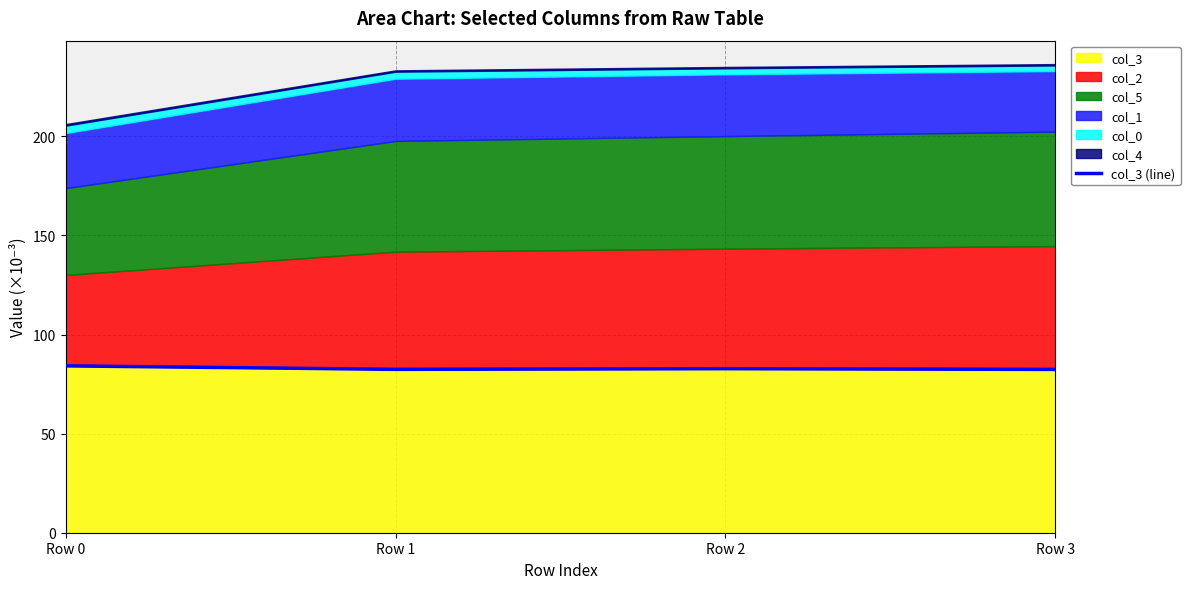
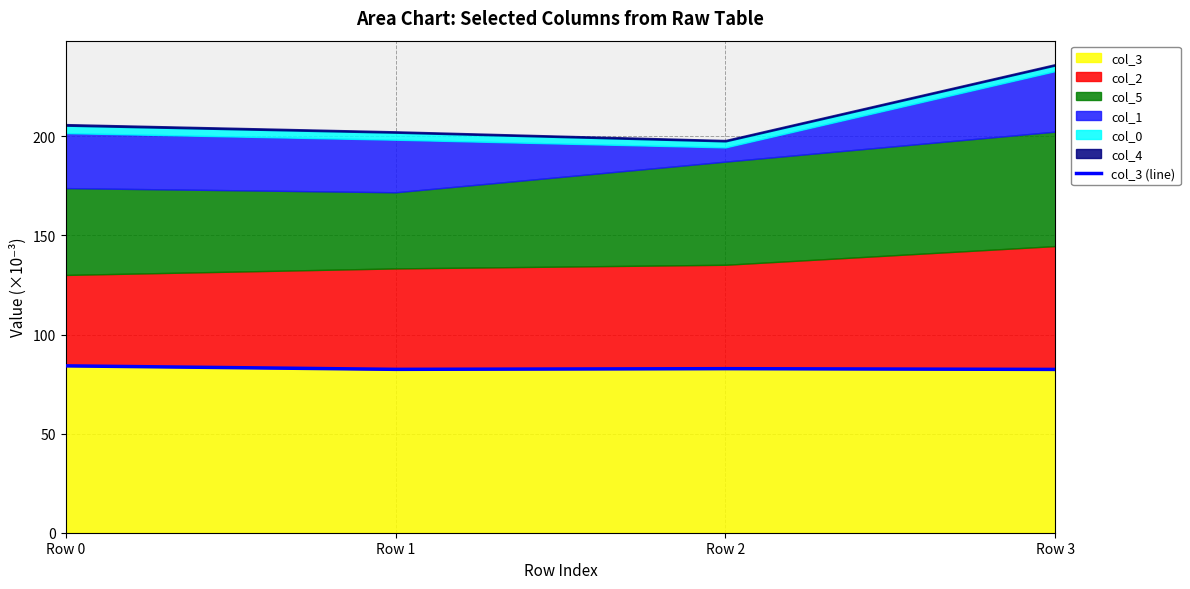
  {
    "col_3": {
      "Row 0": 84,
      "Row 1": 82,
      "Row 2": 83,
      "Row 3": 82
    },
    "col_2": {
      "Row 0": 46,
-     "Row 1": 59,
-     "Row 2": 61,
+     "Row 1": 51,
+     "Row 2": 52,
      "Row 3": 62
    },
    "col_5": {
      "Row 0": 44,
-     "Row 1": 56,
-     "Row 2": 57,
+     "Row 1": 38,
+     "Row 2": 52,
      "Row 3": 58
    },
    "col_1": {
      "Row 0": 28,
-     "Row 1": 31,
-     "Row 2": 31,
+     "Row 1": 27,
+     "Row 2": 7,
      "Row 3": 31
    }
  }
